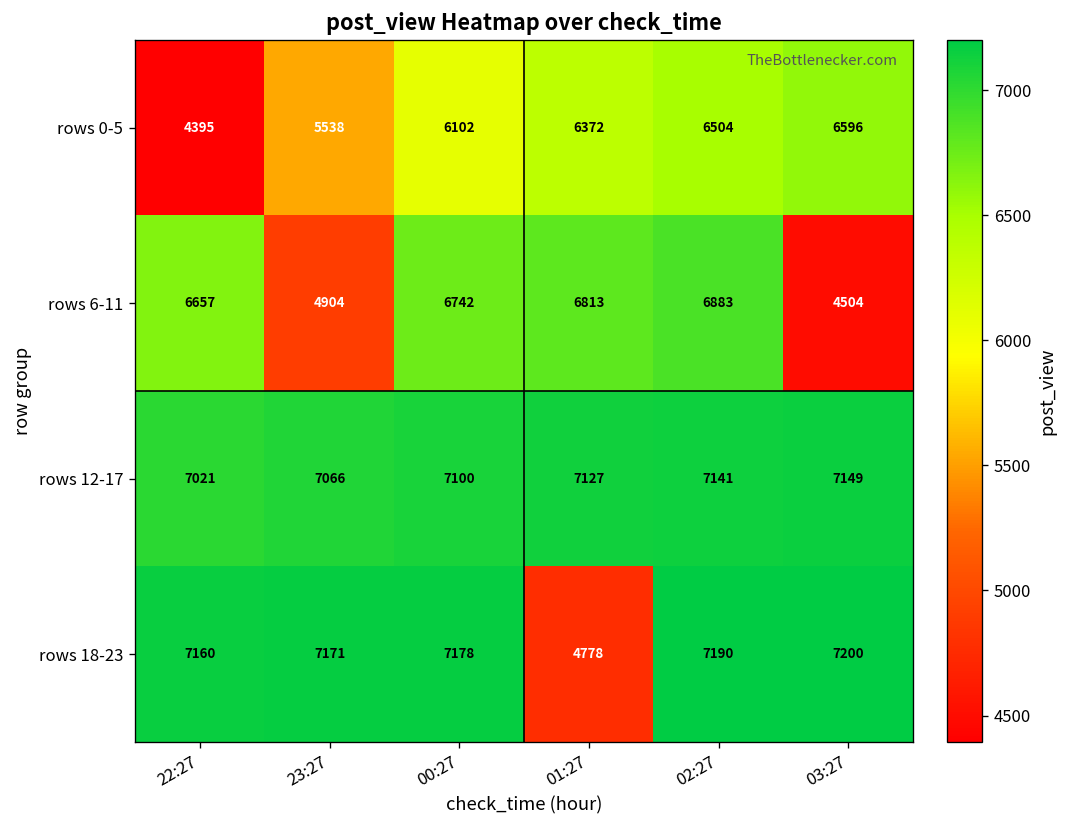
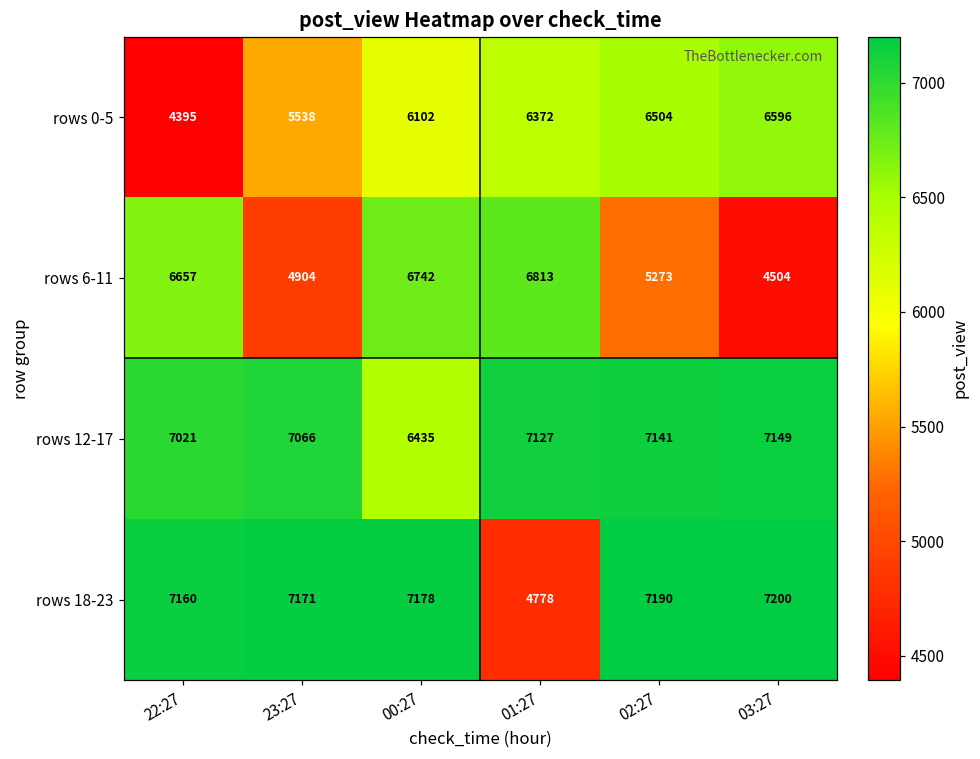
  {
    "rows 0-5": {
      "22:27": 4395,
      "23:27": 5538,
      "00:27": 6102,
      "01:27": 6372,
      "02:27": 6504
    },
    "rows 6-11": {
      "22:27": 6657,
      "23:27": 4904,
      "00:27": 6742,
      "01:27": 6813,
-     "02:27": 6883,
+     "02:27": 5273,
      "03:27": 4504
    },
    "rows 12-17": {
      "22:27": 7021,
      "23:27": 7066,
-     "00:27": 7100,
+     "00:27": 6435,
      "01:27": 7127,
      "02:27": 7141,
      "03:27": 7149
    },
    "rows 18-23": {
      "22:27": 7160,
      "23:27": 7171,
      "00:27": 7178,
      "01:27": 4778,
      "02:27": 7190,
      "03:27": 7200
    }
  }
